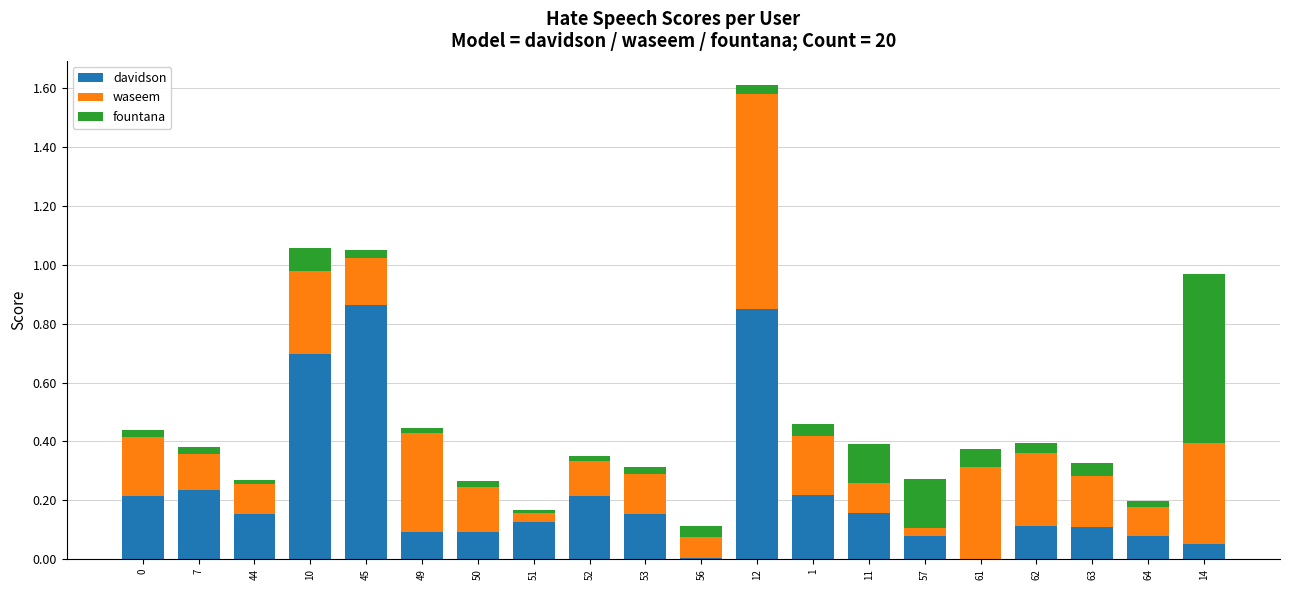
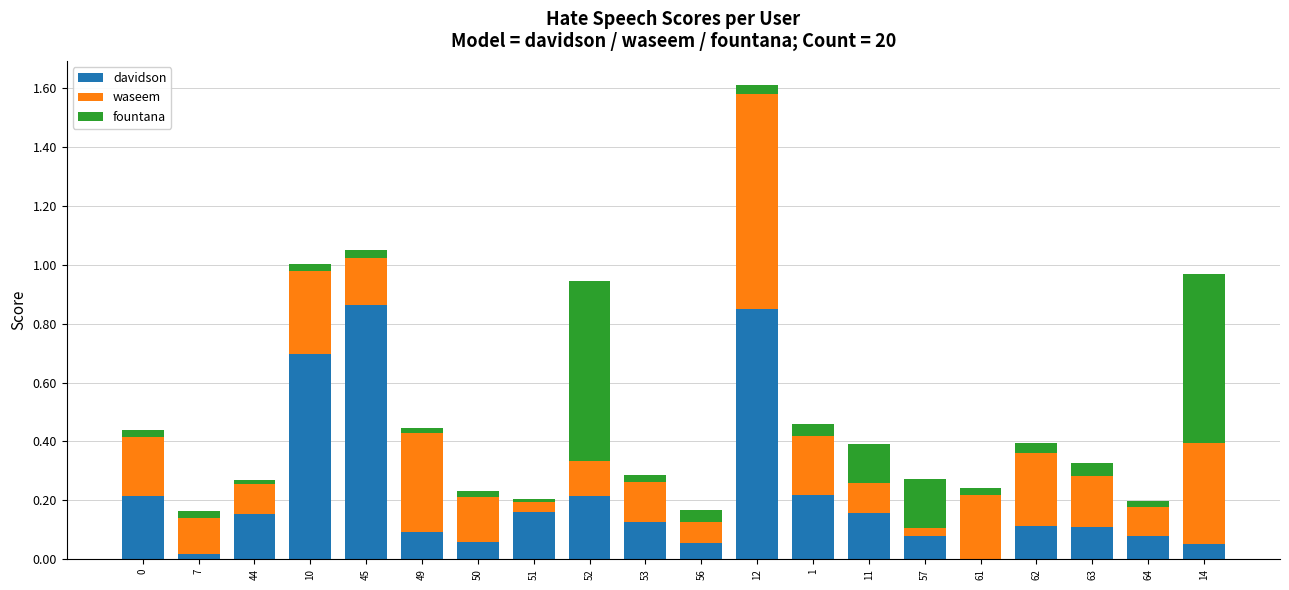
  {
    "davidson": {
      "0": 0.22,
-     "7": 0.23,
+     "7": 0.02,
      "44": 0.16,
      "10": 0.70,
      "45": 0.86,
      "49": 0.09,
-     "50": 0.09,
-     "51": 0.13,
+     "50": 0.06,
+     "51": 0.16,
      "52": 0.21,
-     "53": 0.15,
-     "56": 0.00,
+     "53": 0.13,
+     "56": 0.06,
      "12": 0.85,
      "1": 0.22,
      "11": 0.16,
      "57": 0.08,
      "62": 0.11,
      "63": 0.11,
      "64": 0.08,
      "14": 0.05
    },
    "waseem": {
      "0": 0.20,
      "7": 0.12,
      "44": 0.10,
      "10": 0.28,
      "45": 0.16,
      "49": 0.33,
      "50": 0.15,
      "51": 0.03,
      "52": 0.12,
      "53": 0.14,
      "56": 0.07,
      "12": 0.73,
      "1": 0.20,
      "11": 0.10,
      "57": 0.03,
-     "61": 0.31,
+     "61": 0.22,
      "62": 0.25,
      "63": 0.18,
      "64": 0.10,
      "14": 0.34
    },
    "fountana": {
      "0": 0.02,
      "7": 0.02,
      "44": 0.01,
-     "10": 0.08,
+     "10": 0.03,
      "45": 0.03,
      "49": 0.02,
      "50": 0.02,
      "51": 0.01,
-     "52": 0.01,
+     "52": 0.61,
      "53": 0.02,
      "56": 0.04,
      "12": 0.03,
      "1": 0.04,
      "11": 0.13,
      "57": 0.17,
-     "61": 0.06,
+     "61": 0.02,
      "62": 0.04,
      "63": 0.04,
      "64": 0.02,
      "14": 0.57
    }
  }
